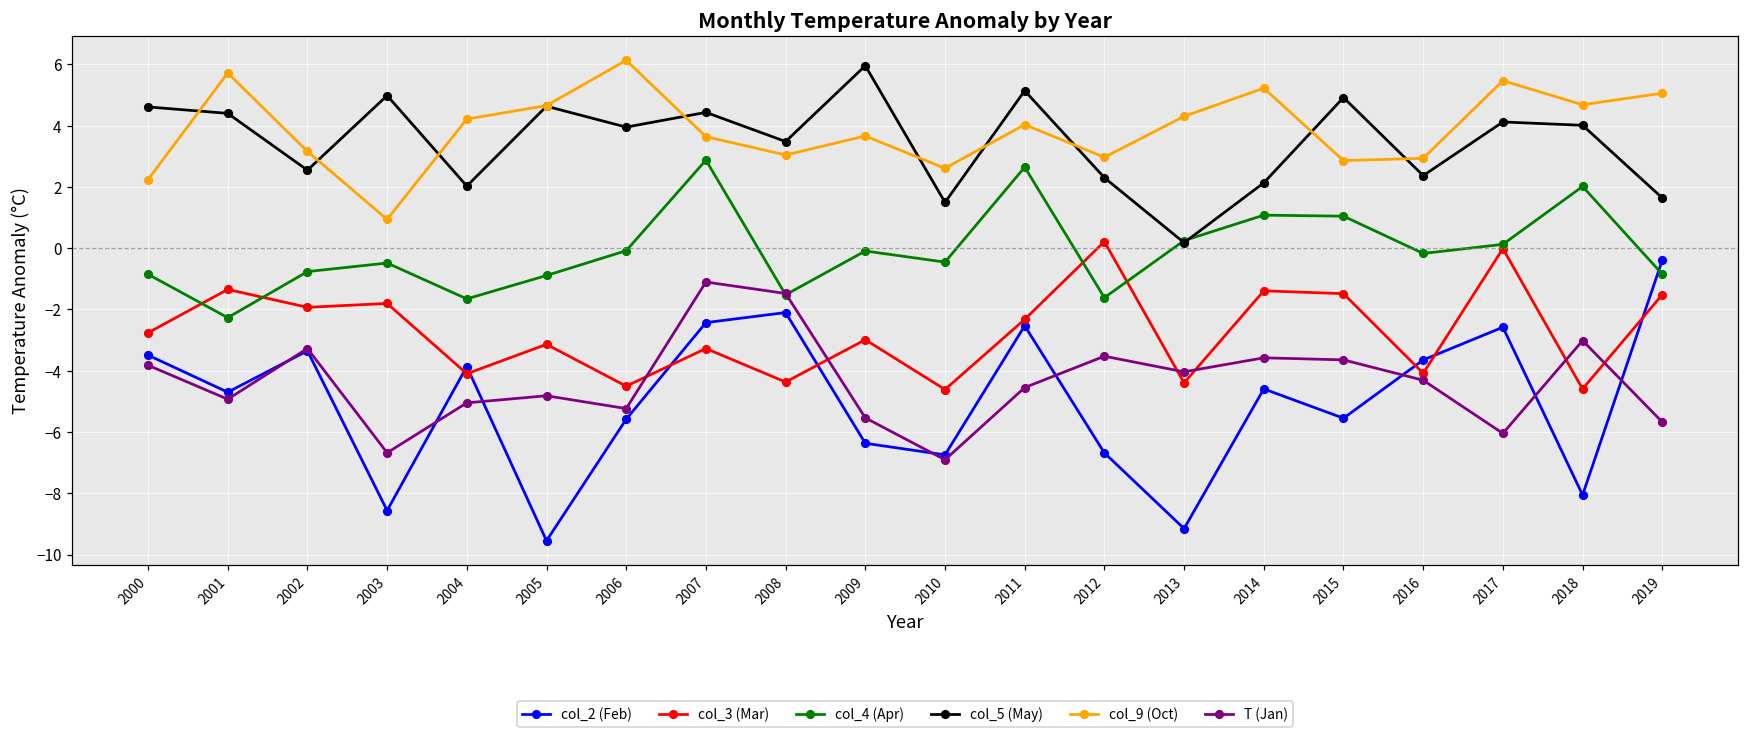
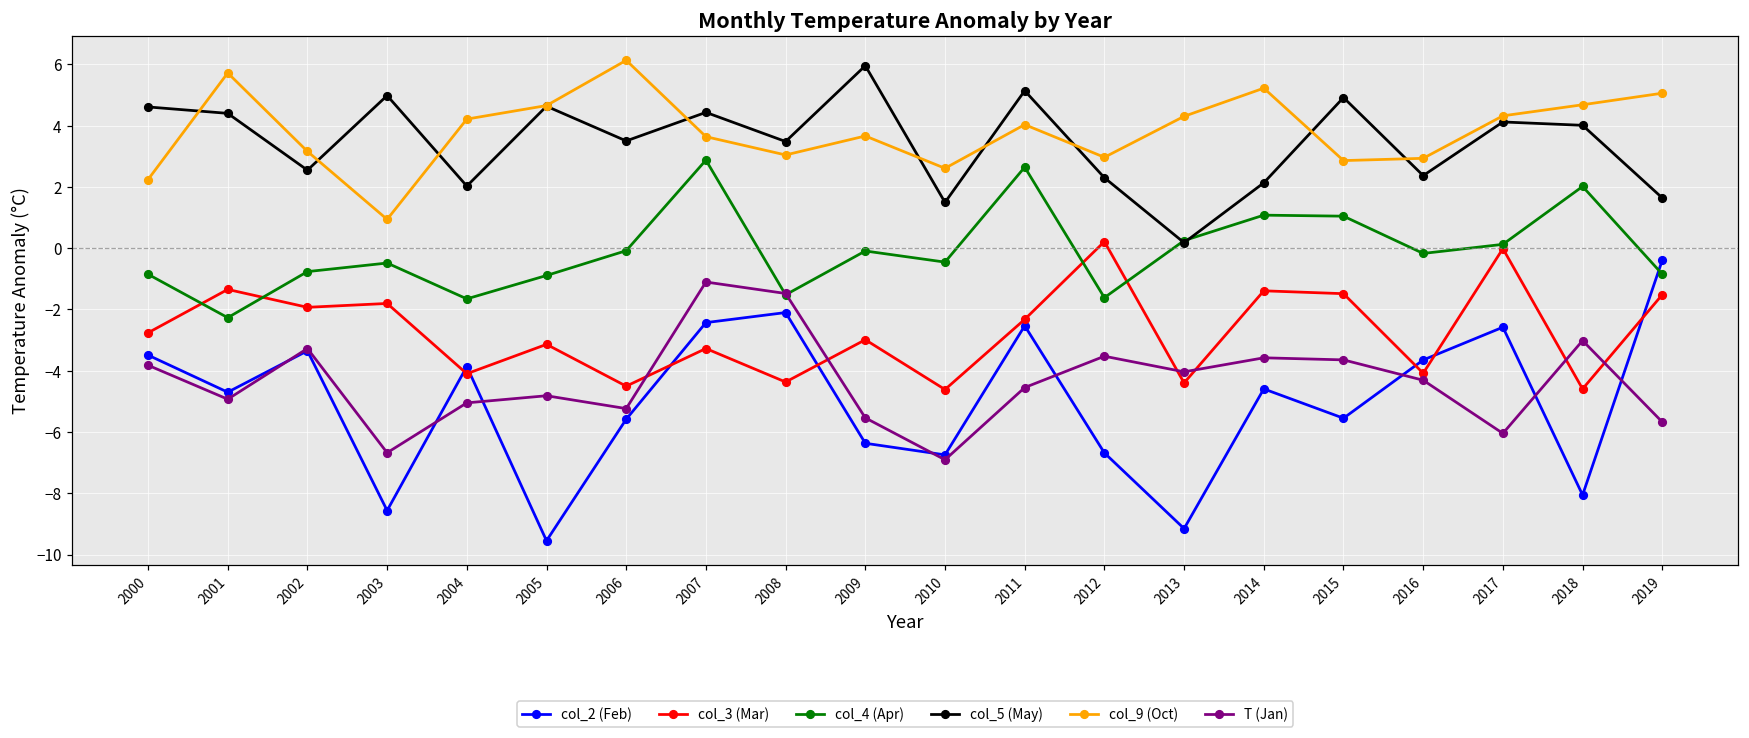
  {
    "col_2 (Feb)": {
      "2000": -3.5,
      "2001": -4.7,
      "2003": -8.6,
      "2004": -3.9,
      "2005": -9.5,
      "2006": -5.6,
      "2007": -2.4,
      "2008": -2.1,
      "2009": -6.4,
      "2010": -6.7,
      "2011": -2.5,
      "2012": -6.7,
      "2013": -9.2,
      "2014": -4.6,
      "2015": -5.6,
      "2016": -3.6,
      "2017": -2.6,
      "2018": -8.1,
      "2019": -0.4
    },
    "col_3 (Mar)": {
      "2000": -2.8,
      "2001": -1.3,
      "2002": -1.9,
      "2003": -1.8,
      "2004": -4.1,
      "2005": -3.1,
      "2006": -4.5,
      "2007": -3.3,
      "2008": -4.4,
      "2009": -3.0,
      "2010": -4.6,
      "2011": -2.3,
      "2012": 0.2,
      "2013": -4.4,
      "2014": -1.4,
      "2015": -1.5,
      "2016": -4.1,
      "2017": 0.0,
      "2018": -4.6,
      "2019": -1.5
    },
    "col_4 (Apr)": {
      "2000": -0.8,
      "2001": -2.3,
      "2002": -0.8,
      "2003": -0.5,
      "2004": -1.7,
      "2005": -0.9,
      "2006": -0.1,
      "2007": 2.9,
      "2009": -0.1,
      "2010": -0.5,
      "2011": 2.6,
      "2012": -1.6,
      "2014": 1.1,
      "2015": 1.0,
      "2016": -0.2,
      "2017": 0.1,
      "2018": 2.0,
      "2019": -0.8
    },
    "col_5 (May)": {
      "2000": 4.6,
      "2001": 4.4,
      "2002": 2.5,
      "2003": 5.0,
      "2004": 2.0,
-     "2006": 4.0,
+     "2006": 3.5,
      "2007": 4.4,
      "2008": 3.5,
      "2009": 6.0,
      "2010": 1.5,
      "2011": 5.1,
      "2012": 2.3,
      "2014": 2.1,
      "2015": 4.9,
      "2016": 2.4,
      "2017": 4.1,
      "2018": 4.0,
      "2019": 1.6
    },
    "col_9 (Oct)": {
      "2000": 2.2,
      "2001": 5.7,
      "2002": 3.2,
      "2003": 0.9,
      "2004": 4.2,
      "2006": 6.1,
      "2007": 3.6,
      "2008": 3.0,
      "2009": 3.7,
      "2010": 2.6,
      "2011": 4.0,
      "2012": 3.0,
      "2013": 4.3,
      "2014": 5.2,
      "2015": 2.9,
      "2016": 2.9,
-     "2017": 5.5,
+     "2017": 4.3,
      "2018": 4.7,
      "2019": 5.1
    },
    "T (Jan)": {
      "2000": -3.8,
      "2001": -4.9,
      "2003": -6.7,
      "2004": -5.0,
      "2005": -4.8,
      "2006": -5.2,
      "2007": -1.1,
      "2009": -5.5,
      "2010": -6.9,
      "2011": -4.5,
      "2012": -3.5,
      "2013": -4.0,
      "2014": -3.6,
      "2015": -3.6,
      "2016": -4.3,
      "2017": -6.0,
      "2018": -3.0,
      "2019": -5.7
    }
  }
